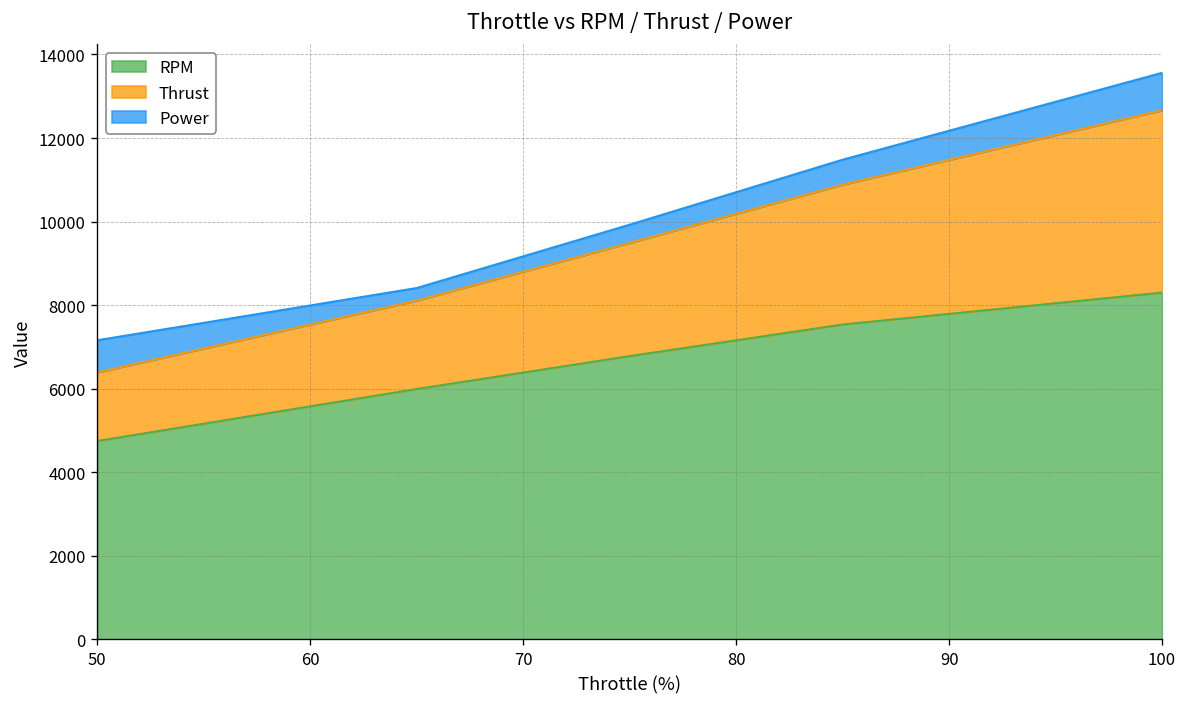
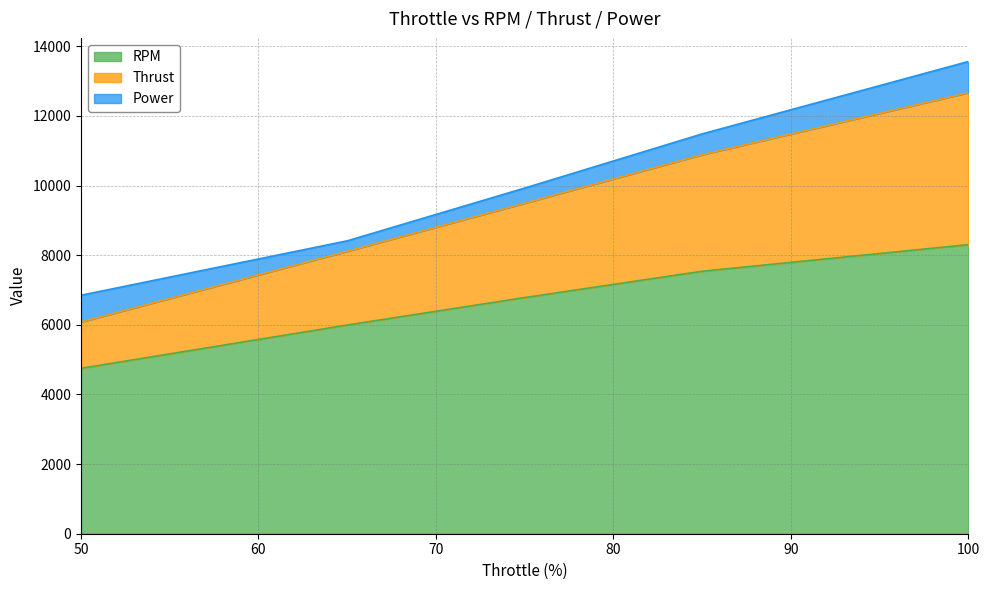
  {
    "RPM": {
      "50": 4800,
      "100": 8300
    },
    "Thrust": {
-     "50": 1600,
+     "50": 1300,
      "100": 4400
    },
    "Power": {
      "50": 800,
      "100": 900
    }
  }
